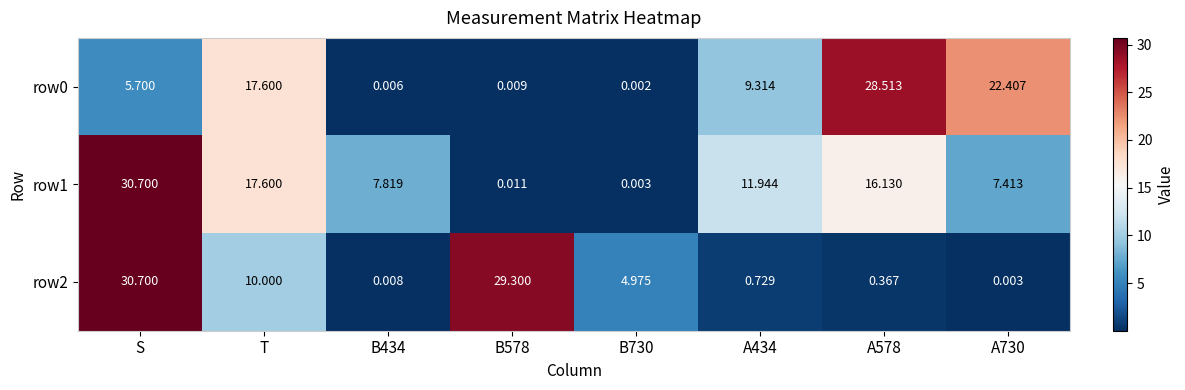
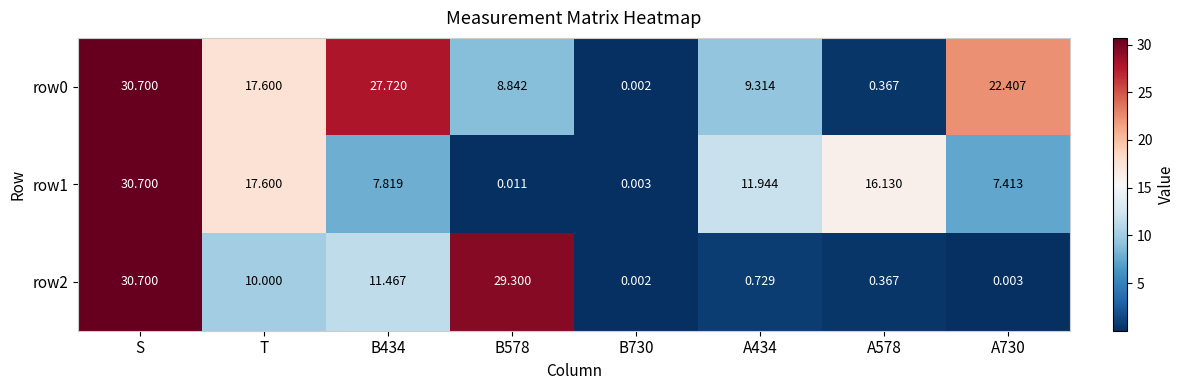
  {
    "row0": {
-     "S": 5.700,
+     "S": 30.700,
      "T": 17.600,
-     "B434": 0.006,
-     "B578": 0.009,
+     "B434": 27.720,
+     "B578": 8.842,
      "B730": 0.002,
      "A434": 9.314,
-     "A578": 28.513,
+     "A578": 0.367,
      "A730": 22.407
    },
    "row1": {
      "S": 30.700,
      "T": 17.600,
      "B434": 7.819,
      "B578": 0.011,
      "B730": 0.003,
      "A434": 11.944,
      "A578": 16.130,
      "A730": 7.413
    },
    "row2": {
      "S": 30.700,
      "T": 10.000,
-     "B434": 0.008,
+     "B434": 11.467,
      "B578": 29.300,
-     "B730": 4.975,
+     "B730": 0.002,
      "A434": 0.729,
      "A578": 0.367,
      "A730": 0.003
    }
  }
